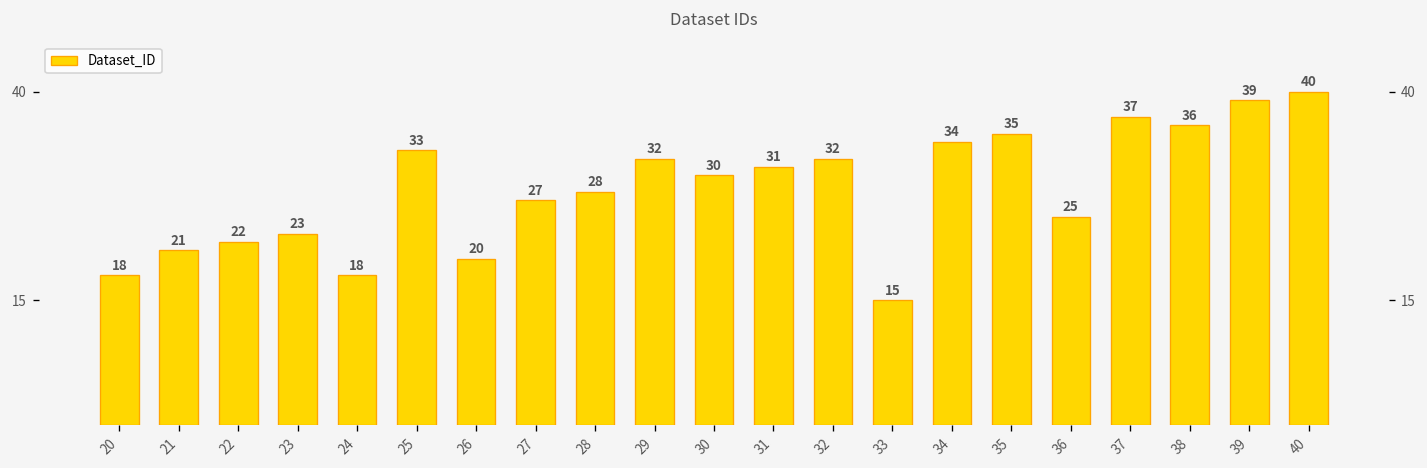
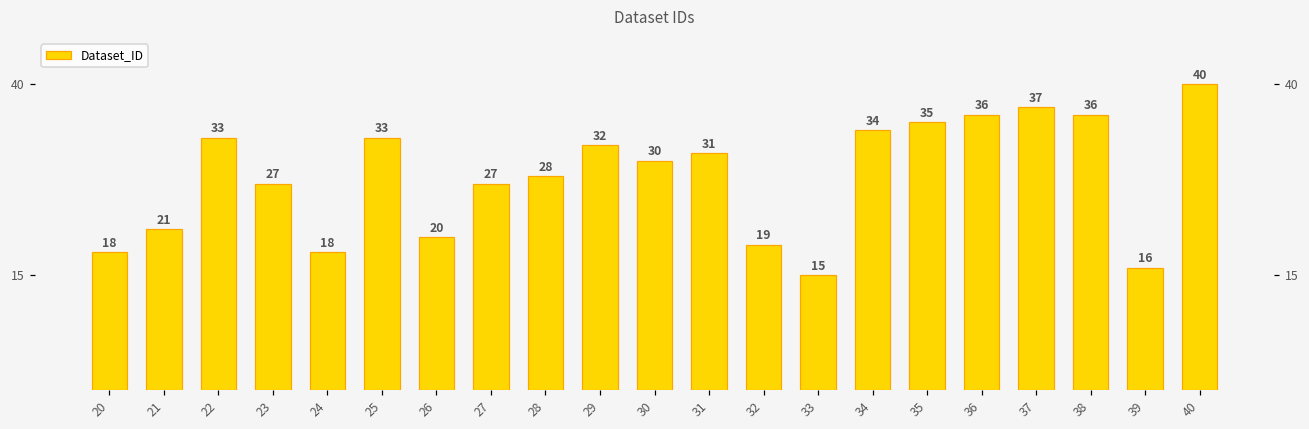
  {
    "20": 18,
    "21": 21,
-   "22": 22,
-   "23": 23,
+   "22": 33,
+   "23": 27,
    "24": 18,
    "25": 33,
    "26": 20,
    "27": 27,
    "28": 28,
    "29": 32,
    "30": 30,
    "31": 31,
-   "32": 32,
+   "32": 19,
    "33": 15,
    "34": 34,
    "35": 35,
-   "36": 25,
+   "36": 36,
    "37": 37,
    "38": 36,
-   "39": 39,
+   "39": 16,
    "40": 40
  }
